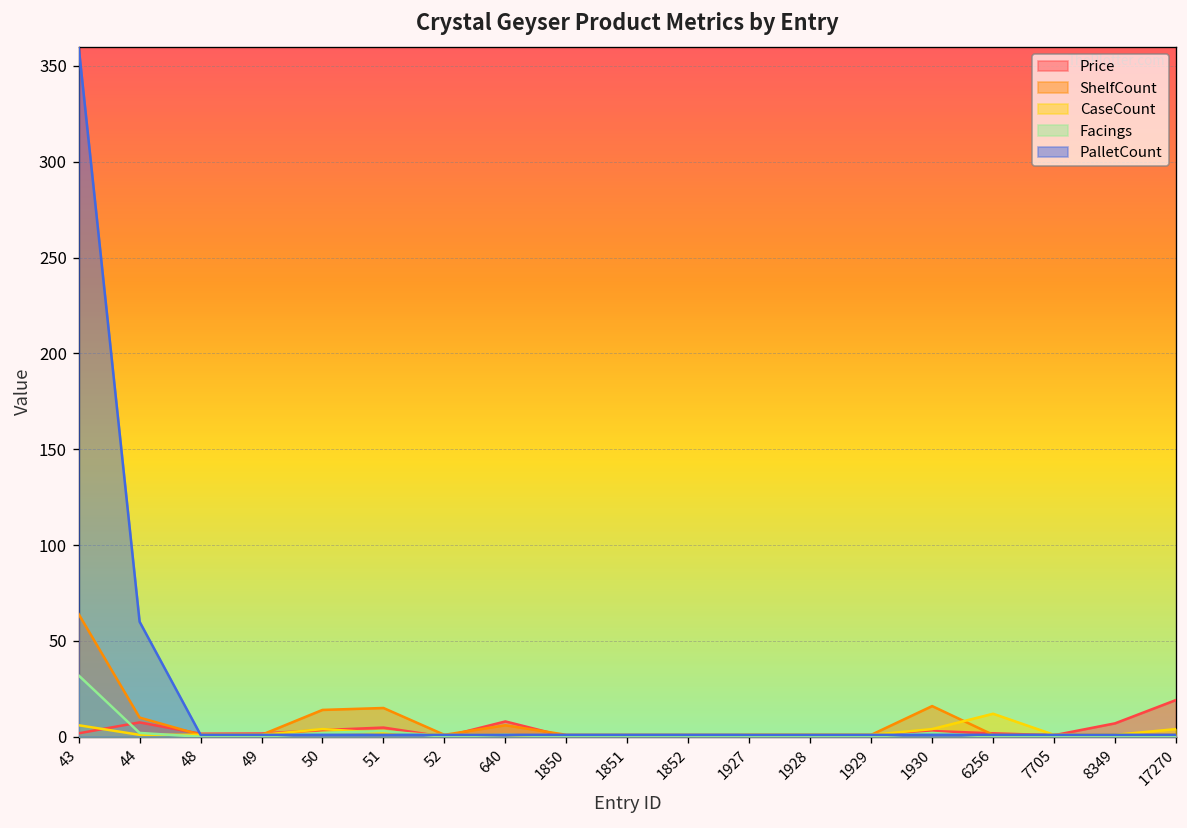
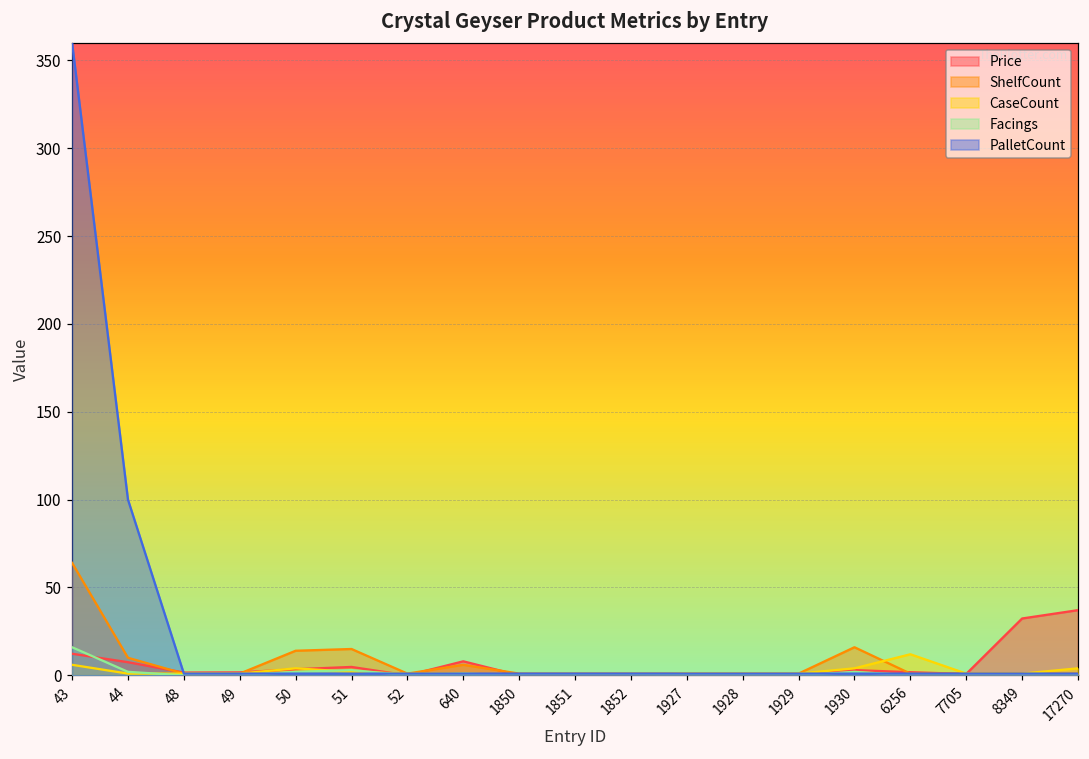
  {
    "Price": {
-     "43": 2,
+     "43": 12,
      "44": 7,
      "51": 5,
      "640": 8,
-     "8349": 7,
-     "17270": 19
+     "8349": 32,
+     "17270": 37
    },
    "Facings": {
-     "43": 32
+     "43": 16
    },
    "PalletCount": {
      "43": 360,
-     "44": 60
+     "44": 100
    }
  }
